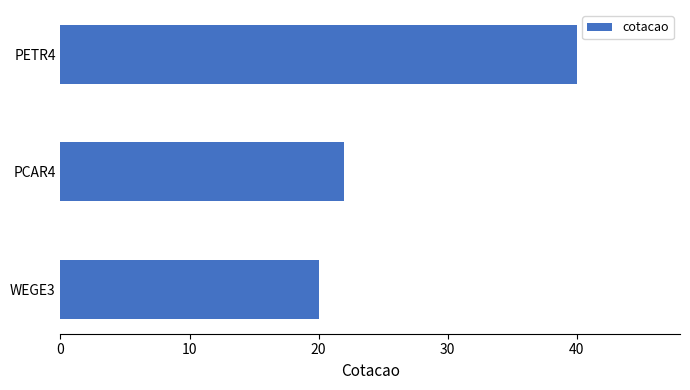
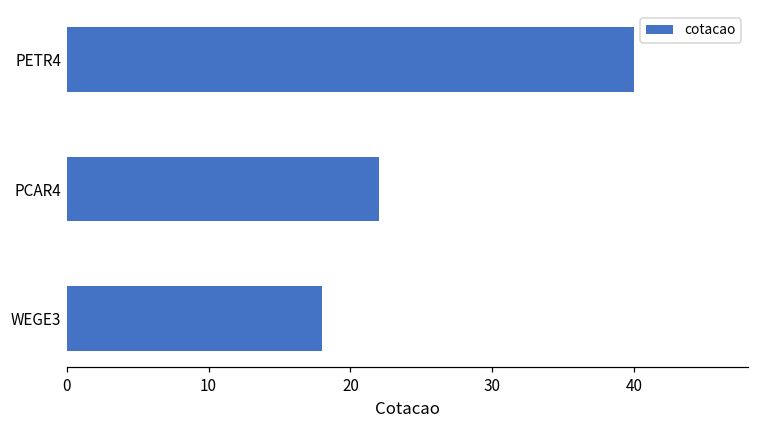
  {
    "PETR4": 40,
    "PCAR4": 22,
-   "WEGE3": 20
+   "WEGE3": 18
  }
